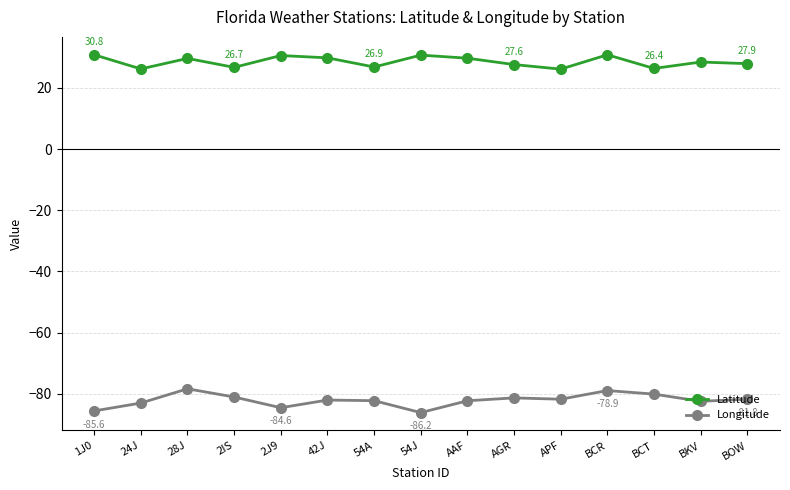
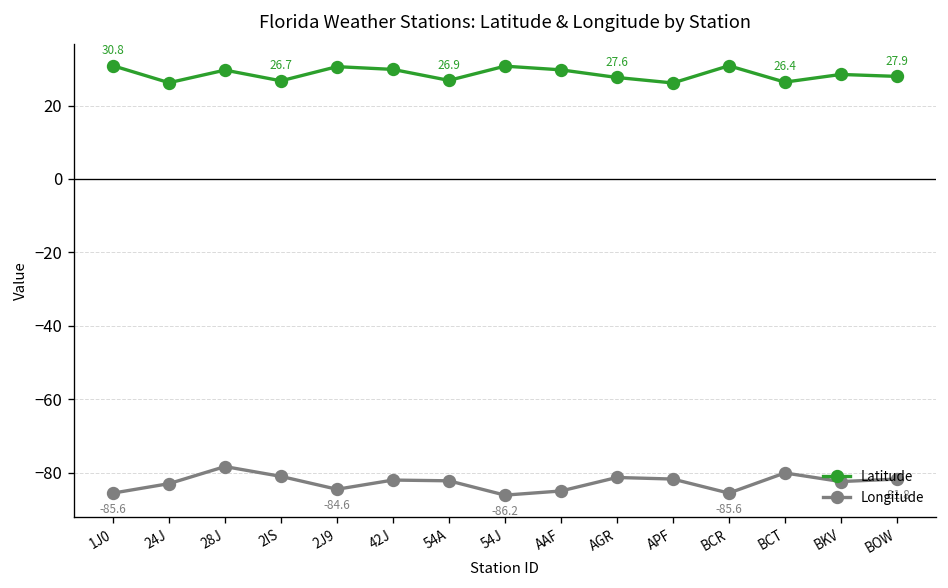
  {
    "Latitude": {
      "1J0": 30.8,
      "2IS": 26.7,
      "54A": 26.9,
      "AGR": 27.6,
      "BCT": 26.4,
      "BOW": 27.9
    },
    "Longitude": {
      "1J0": -85.6,
      "2J9": -84.6,
      "54J": -86.2,
-     "AAF": -82,
-     "BCR": -78.9,
+     "AAF": -85,
+     "BCR": -85.6,
      "BOW": -81.8
    }
  }
